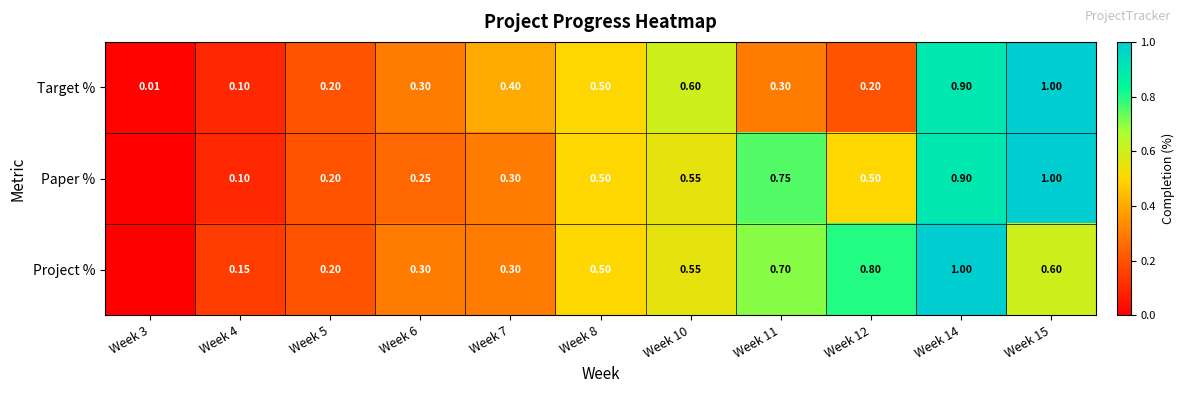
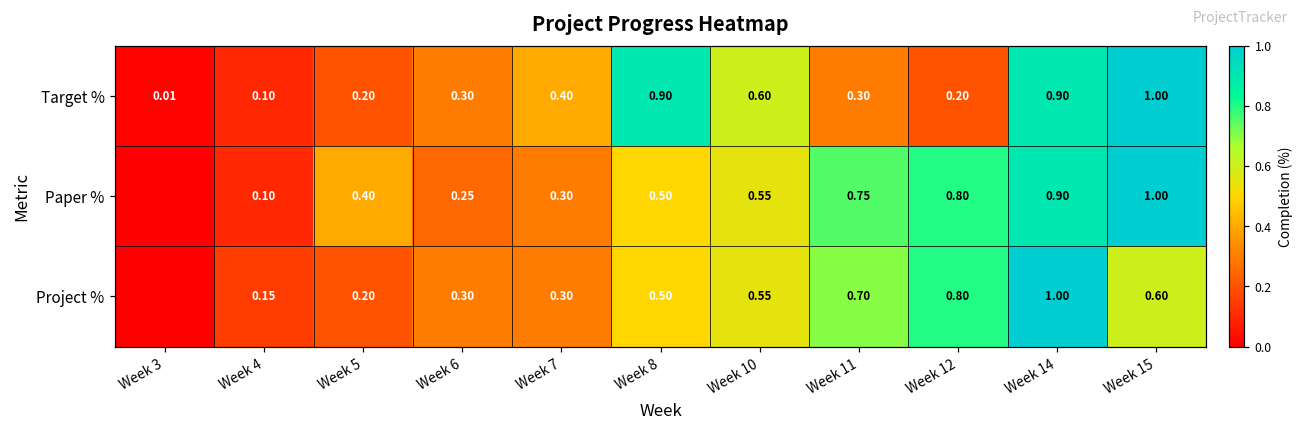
  {
    "Target %": {
      "Week 3": 0.01,
      "Week 4": 0.10,
      "Week 5": 0.20,
      "Week 6": 0.30,
      "Week 7": 0.40,
-     "Week 8": 0.50,
+     "Week 8": 0.90,
      "Week 10": 0.60,
      "Week 11": 0.30,
      "Week 12": 0.20,
      "Week 14": 0.90,
      "Week 15": 1.00
    },
    "Paper %": {
      "Week 4": 0.10,
-     "Week 5": 0.20,
+     "Week 5": 0.40,
      "Week 6": 0.25,
      "Week 7": 0.30,
      "Week 8": 0.50,
      "Week 10": 0.55,
      "Week 11": 0.75,
-     "Week 12": 0.50,
+     "Week 12": 0.80,
      "Week 14": 0.90,
      "Week 15": 1.00
    },
    "Project %": {
      "Week 4": 0.15,
      "Week 5": 0.20,
      "Week 6": 0.30,
      "Week 7": 0.30,
      "Week 8": 0.50,
      "Week 10": 0.55,
      "Week 11": 0.70,
      "Week 12": 0.80,
      "Week 14": 1.00,
      "Week 15": 0.60
    }
  }
